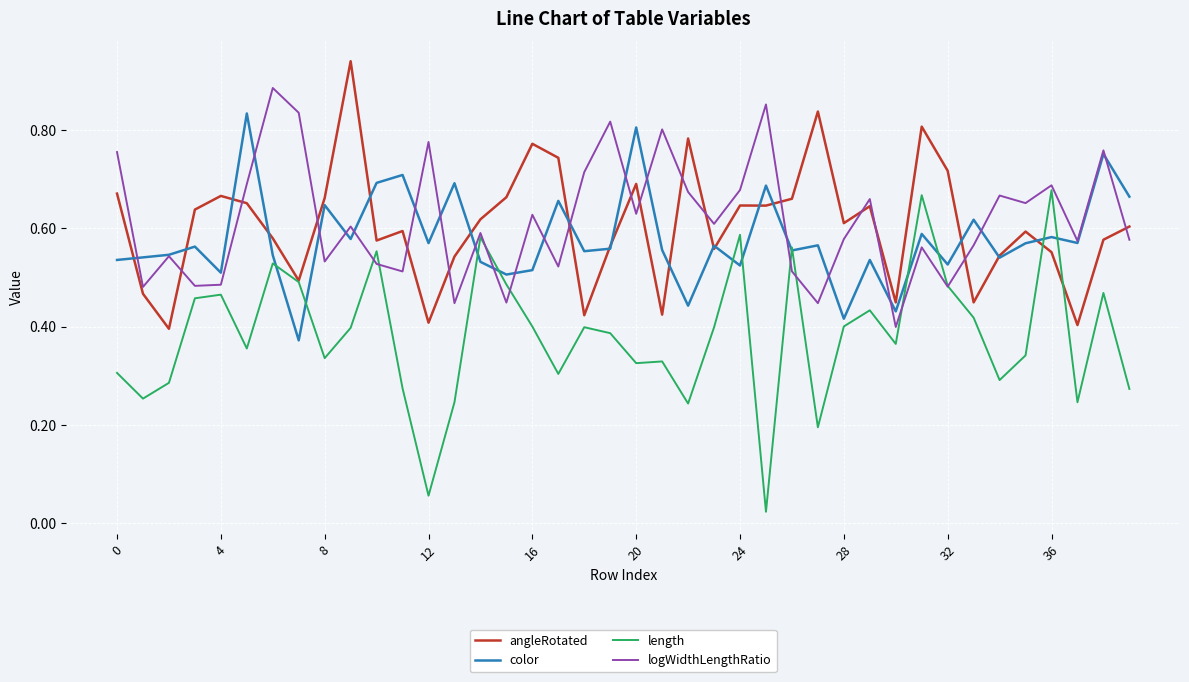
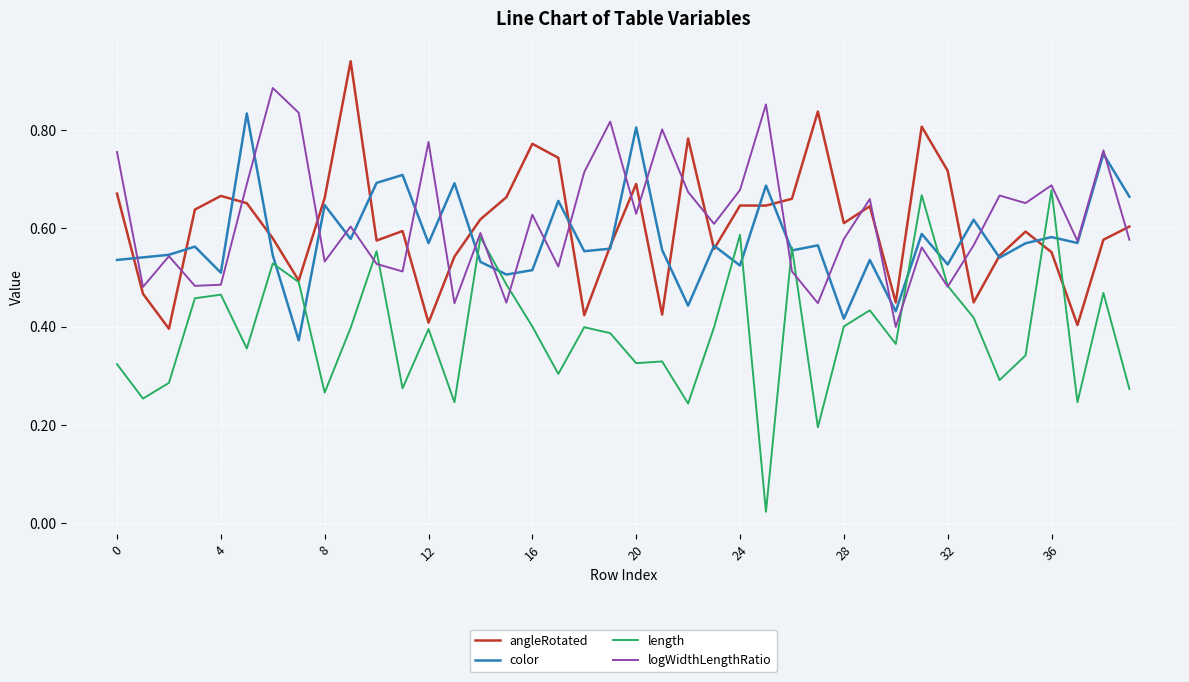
  {
    "angleRotated": {
      "0": 0.67,
      "4": 0.67,
      "8": 0.66,
      "12": 0.41,
      "16": 0.77,
      "20": 0.69,
      "24": 0.65,
      "28": 0.61,
      "32": 0.72,
      "36": 0.55
    },
    "color": {
      "0": 0.54,
      "4": 0.51,
      "8": 0.65,
      "12": 0.57,
      "16": 0.52,
      "20": 0.81,
      "24": 0.52,
      "28": 0.42,
      "32": 0.53,
      "36": 0.58
    },
    "length": {
-     "0": 0.31,
+     "0": 0.32,
      "4": 0.47,
-     "8": 0.34,
-     "12": 0.06,
+     "8": 0.27,
+     "12": 0.40,
      "16": 0.40,
      "20": 0.33,
      "24": 0.59,
      "28": 0.40,
      "36": 0.68
    },
    "logWidthLengthRatio": {
      "0": 0.76,
      "4": 0.49,
      "8": 0.53,
      "12": 0.78,
      "16": 0.63,
      "20": 0.63,
      "24": 0.68,
      "28": 0.58,
      "36": 0.69
    }
  }
